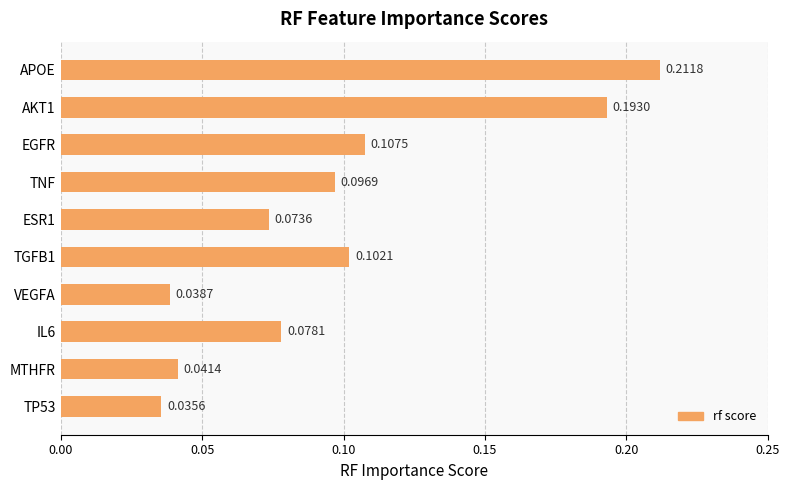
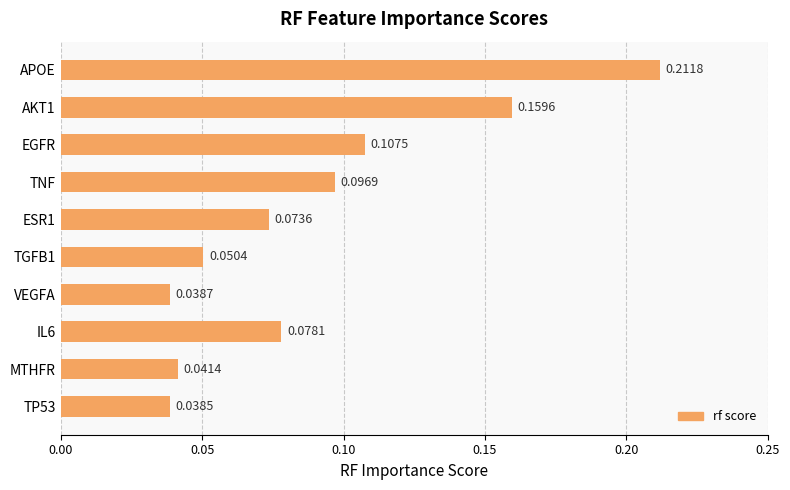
  {
    "APOE": 0.2118,
-   "AKT1": 0.1930,
+   "AKT1": 0.1596,
    "EGFR": 0.1075,
    "TNF": 0.0969,
    "ESR1": 0.0736,
-   "TGFB1": 0.1021,
+   "TGFB1": 0.0504,
    "VEGFA": 0.0387,
    "IL6": 0.0781,
    "MTHFR": 0.0414,
-   "TP53": 0.0356
+   "TP53": 0.0385
  }
